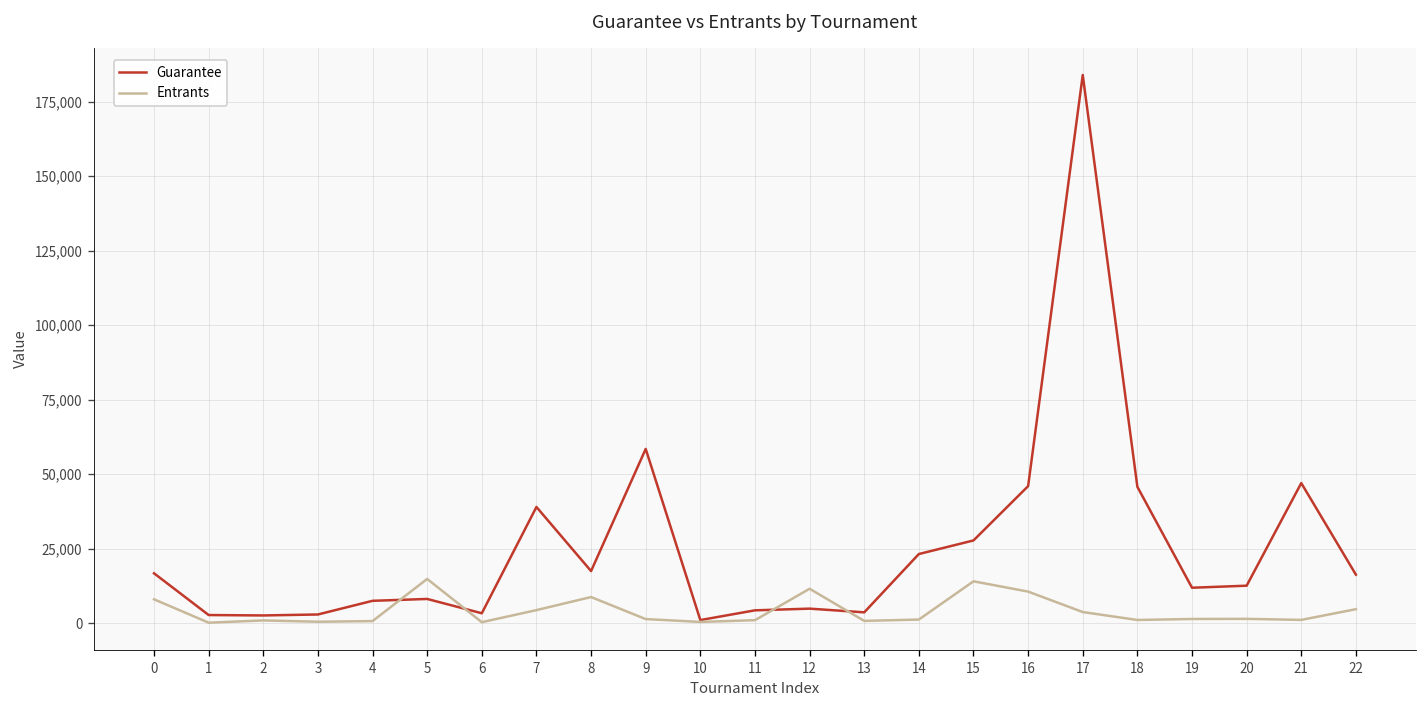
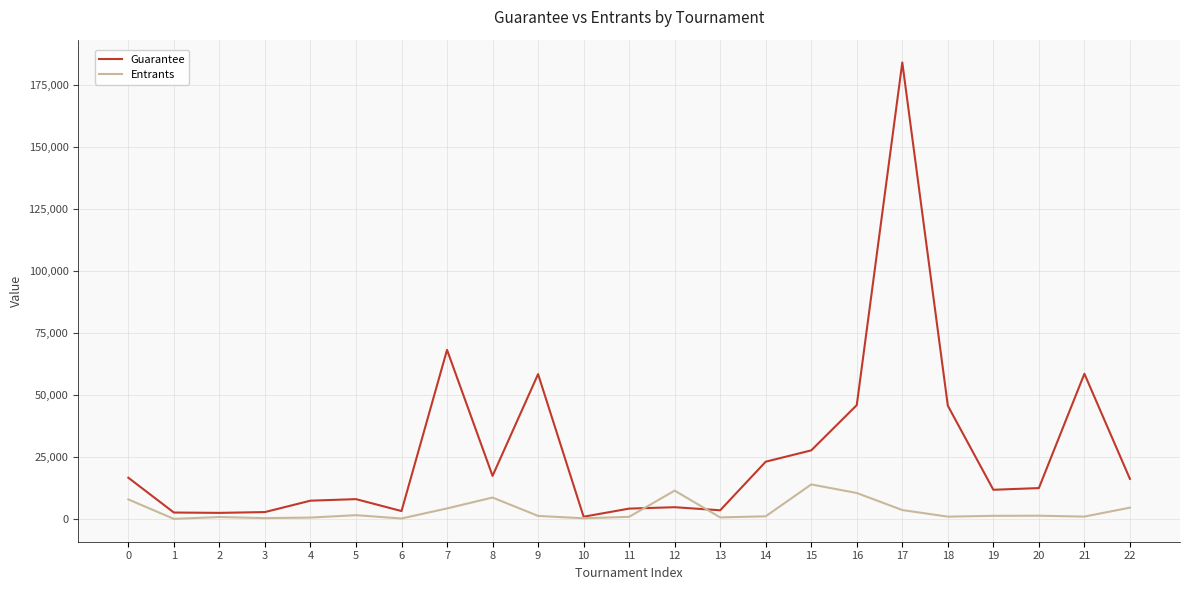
  {
    "Guarantee": {
      "0": "17,000",
      "1": "3,000",
      "2": "3,000",
      "3": "3,000",
      "4": "7,000",
      "5": "8,000",
      "6": "3,000",
-     "7": "39,000",
+     "7": "68,000",
      "8": "17,000",
      "9": "58,000",
      "11": "4,000",
      "12": "5,000",
      "13": "4,000",
      "14": "23,000",
      "15": "28,000",
      "16": "46,000",
      "17": "184,000",
      "18": "46,000",
      "19": "12,000",
      "20": "13,000",
-     "21": "47,000",
+     "21": "59,000",
      "22": "16,000"
    },
    "Entrants": {
      "0": "8,000",
      "1": "0",
      "2": "1,000",
      "3": "0",
      "4": "1,000",
-     "5": "15,000",
+     "5": "2,000",
      "6": "0",
      "7": "4,000",
      "8": "9,000",
      "9": "1,000",
      "11": "1,000",
      "12": "12,000",
      "13": "1,000",
      "14": "1,000",
      "15": "14,000",
      "16": "11,000",
      "17": "4,000",
      "18": "1,000",
      "19": "1,000",
      "20": "1,000",
      "21": "1,000",
      "22": "5,000"
    }
  }
